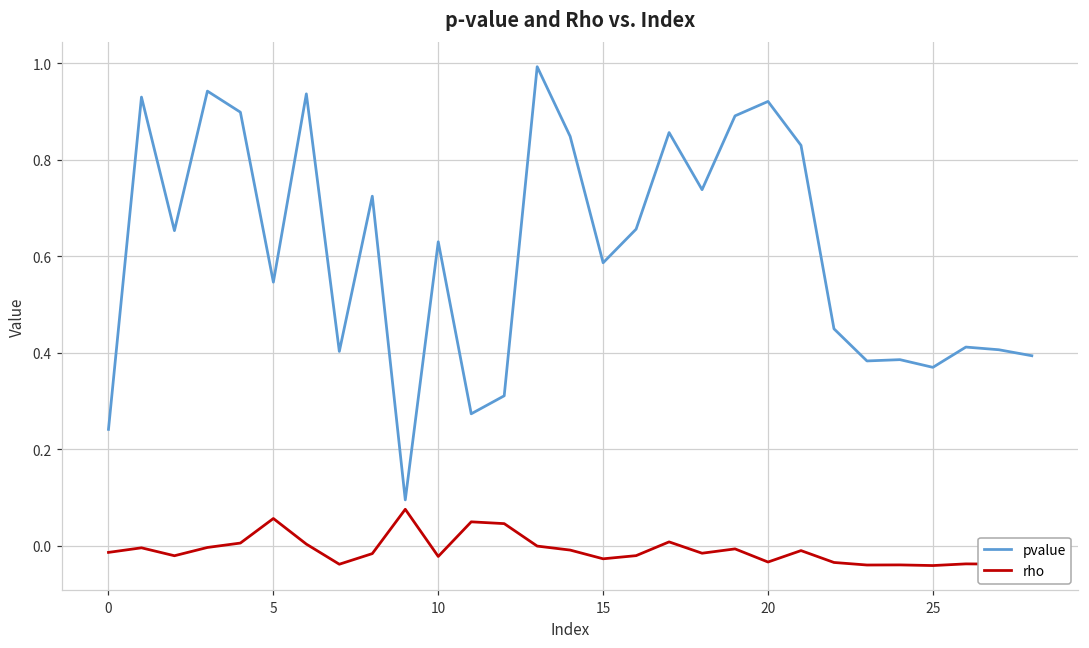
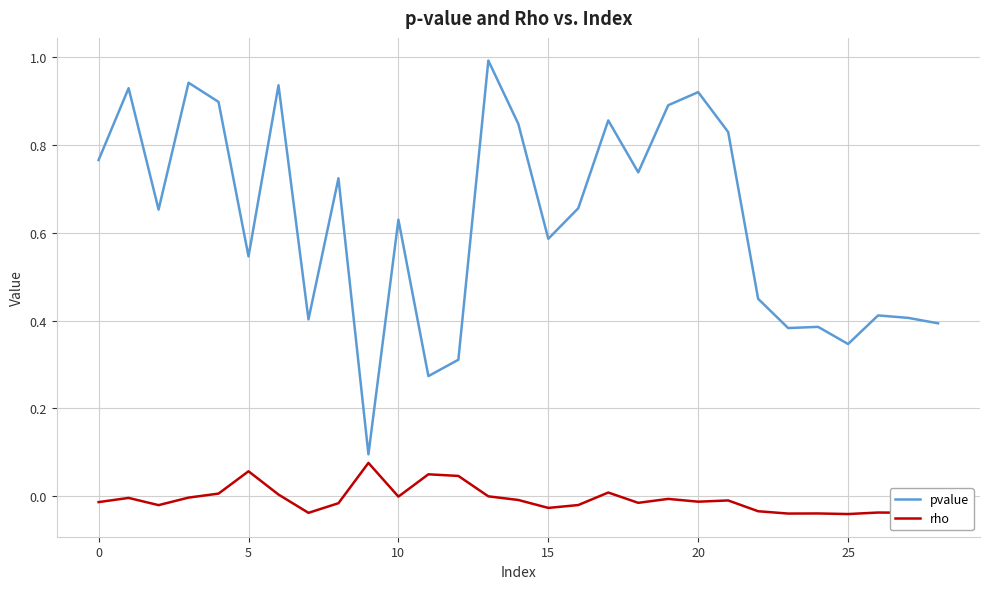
  {
    "pvalue": {
-     "0": 0.24,
+     "0": 0.77,
      "5": 0.55,
      "10": 0.63,
      "15": 0.59,
      "20": 0.92,
-     "25": 0.37
+     "25": 0.35
    },
    "rho": {
      "0": -0.01,
      "5": 0.06,
-     "10": -0.02,
+     "10": 0.00,
      "15": -0.03,
-     "20": -0.03,
+     "20": -0.01,
      "25": -0.04
    }
  }
